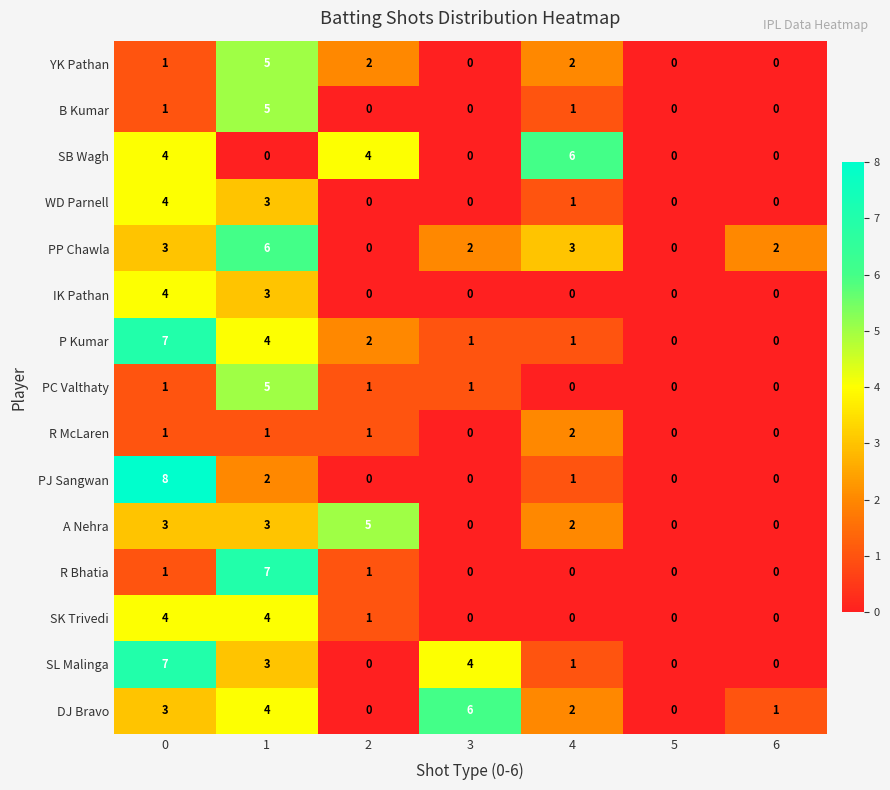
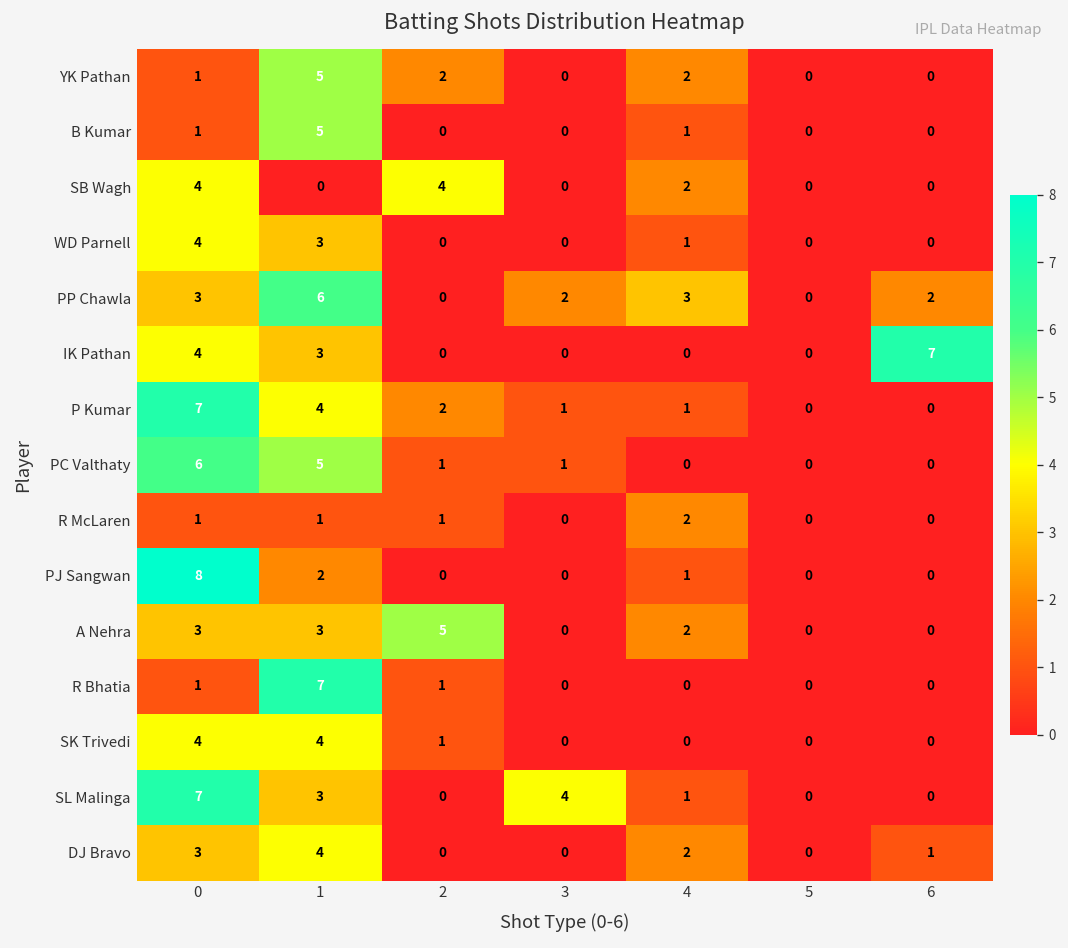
  {
    "YK Pathan": {
      "0": 1,
      "1": 5,
      "2": 2,
      "3": 0,
      "4": 2,
      "5": 0,
      "6": 0
    },
    "B Kumar": {
      "0": 1,
      "1": 5,
      "2": 0,
      "3": 0,
      "4": 1,
      "5": 0,
      "6": 0
    },
    "SB Wagh": {
      "0": 4,
      "1": 0,
      "2": 4,
      "3": 0,
-     "4": 6,
+     "4": 2,
      "5": 0,
      "6": 0
    },
    "WD Parnell": {
      "0": 4,
      "1": 3,
      "2": 0,
      "3": 0,
      "4": 1,
      "5": 0,
      "6": 0
    },
    "PP Chawla": {
      "0": 3,
      "1": 6,
      "2": 0,
      "3": 2,
      "4": 3,
      "5": 0,
      "6": 2
    },
    "IK Pathan": {
      "0": 4,
      "1": 3,
      "2": 0,
      "3": 0,
      "4": 0,
      "5": 0,
-     "6": 0
+     "6": 7
    },
    "P Kumar": {
      "0": 7,
      "1": 4,
      "2": 2,
      "3": 1,
      "4": 1,
      "5": 0,
      "6": 0
    },
    "PC Valthaty": {
-     "0": 1,
+     "0": 6,
      "1": 5,
      "2": 1,
      "3": 1,
      "4": 0,
      "5": 0,
      "6": 0
    },
    "R McLaren": {
      "0": 1,
      "1": 1,
      "2": 1,
      "3": 0,
      "4": 2,
      "5": 0,
      "6": 0
    },
    "PJ Sangwan": {
      "0": 8,
      "1": 2,
      "2": 0,
      "3": 0,
      "4": 1,
      "5": 0,
      "6": 0
    },
    "A Nehra": {
      "0": 3,
      "1": 3,
      "2": 5,
      "3": 0,
      "4": 2,
      "5": 0,
      "6": 0
    },
    "R Bhatia": {
      "0": 1,
      "1": 7,
      "2": 1,
      "3": 0,
      "4": 0,
      "5": 0,
      "6": 0
    },
    "SK Trivedi": {
      "0": 4,
      "1": 4,
      "2": 1,
      "3": 0,
      "4": 0,
      "5": 0,
      "6": 0
    },
    "SL Malinga": {
      "0": 7,
      "1": 3,
      "2": 0,
      "3": 4,
      "4": 1,
      "5": 0,
      "6": 0
    },
    "DJ Bravo": {
      "0": 3,
      "1": 4,
      "2": 0,
-     "3": 6,
+     "3": 0,
      "4": 2,
      "5": 0,
      "6": 1
    }
  }
